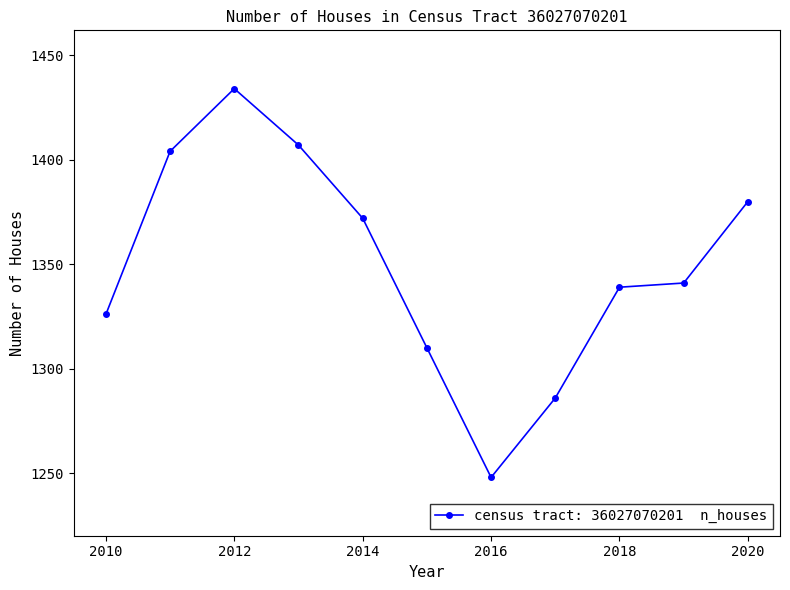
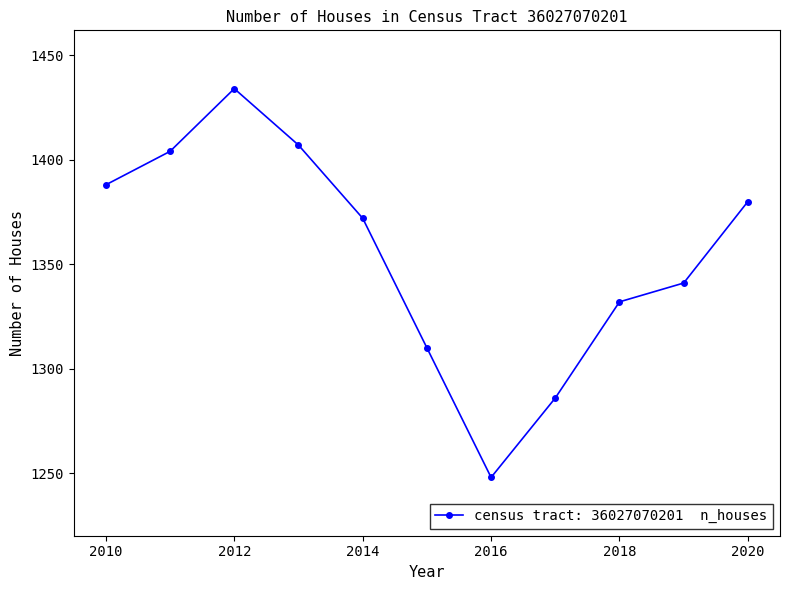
  {
-   "2010": 1326,
+   "2010": 1388,
    "2012": 1434,
    "2014": 1372,
    "2016": 1248,
-   "2018": 1339,
+   "2018": 1332,
    "2020": 1380
  }
